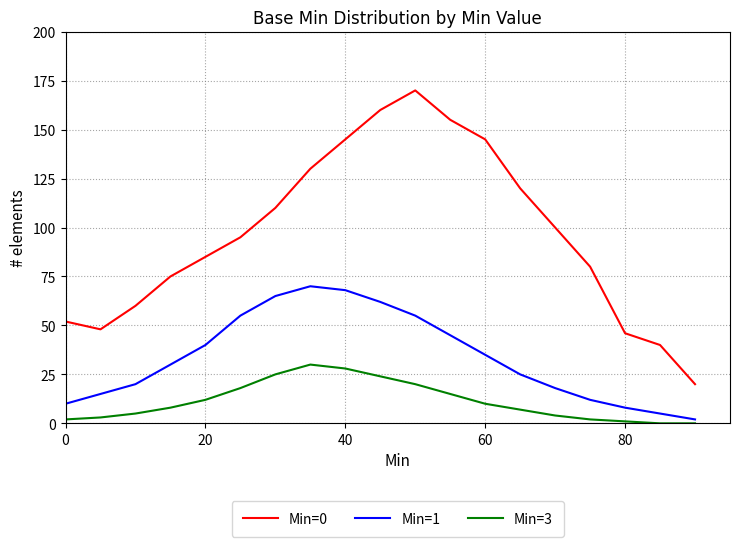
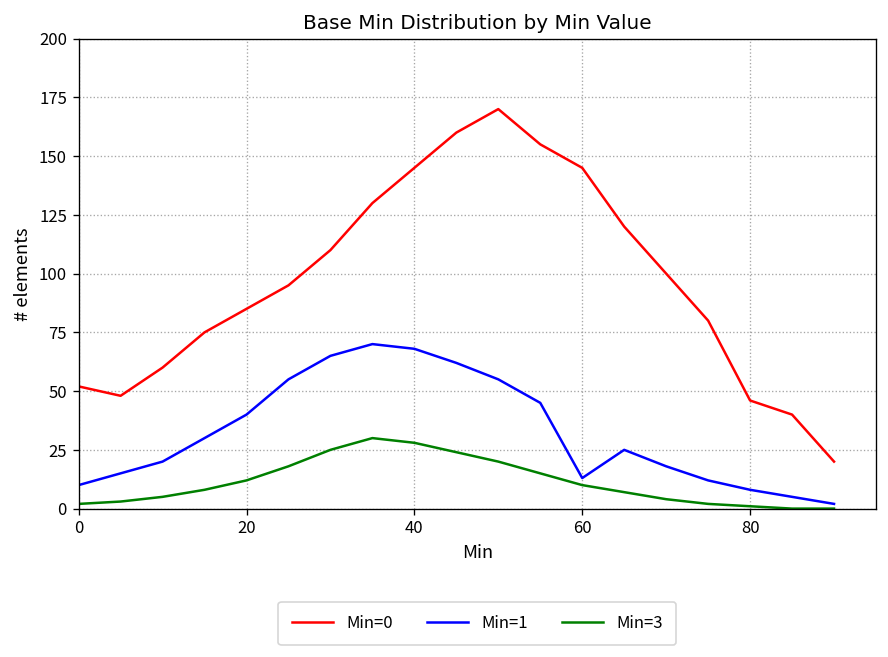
  {
    "Min=0": {
      "0": 52,
      "20": 85,
      "40": 145,
      "60": 145,
      "80": 46
    },
    "Min=1": {
      "0": 10,
      "20": 40,
      "40": 68,
-     "60": 35,
+     "60": 13,
      "80": 8
    },
    "Min=3": {
      "0": 2,
      "20": 12,
      "40": 28,
      "60": 10,
      "80": 1
    }
  }
